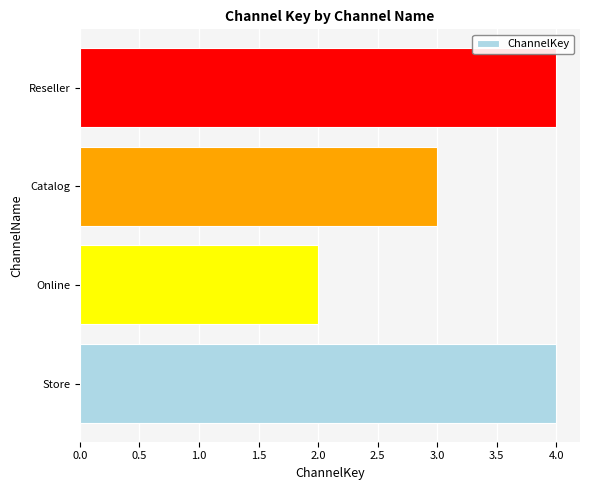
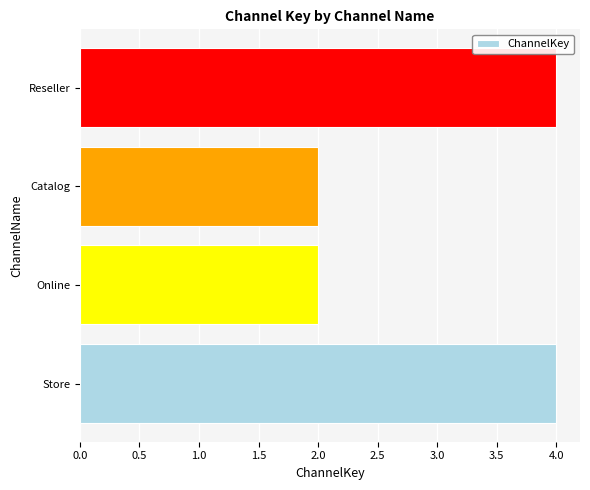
  {
    "Reseller": 4,
-   "Catalog": 3,
+   "Catalog": 2,
    "Online": 2,
    "Store": 4
  }
